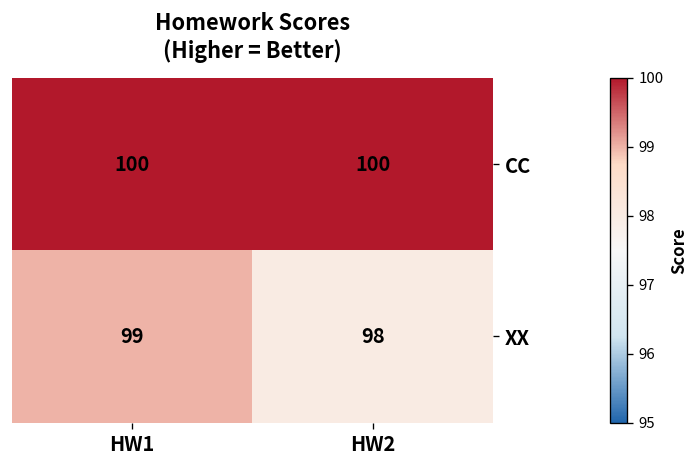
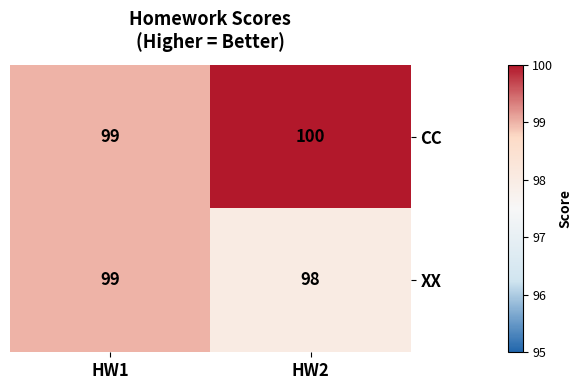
  {
    "CC": {
-     "HW1": 100,
+     "HW1": 99,
      "HW2": 100
    },
    "XX": {
      "HW1": 99,
      "HW2": 98
    }
  }
